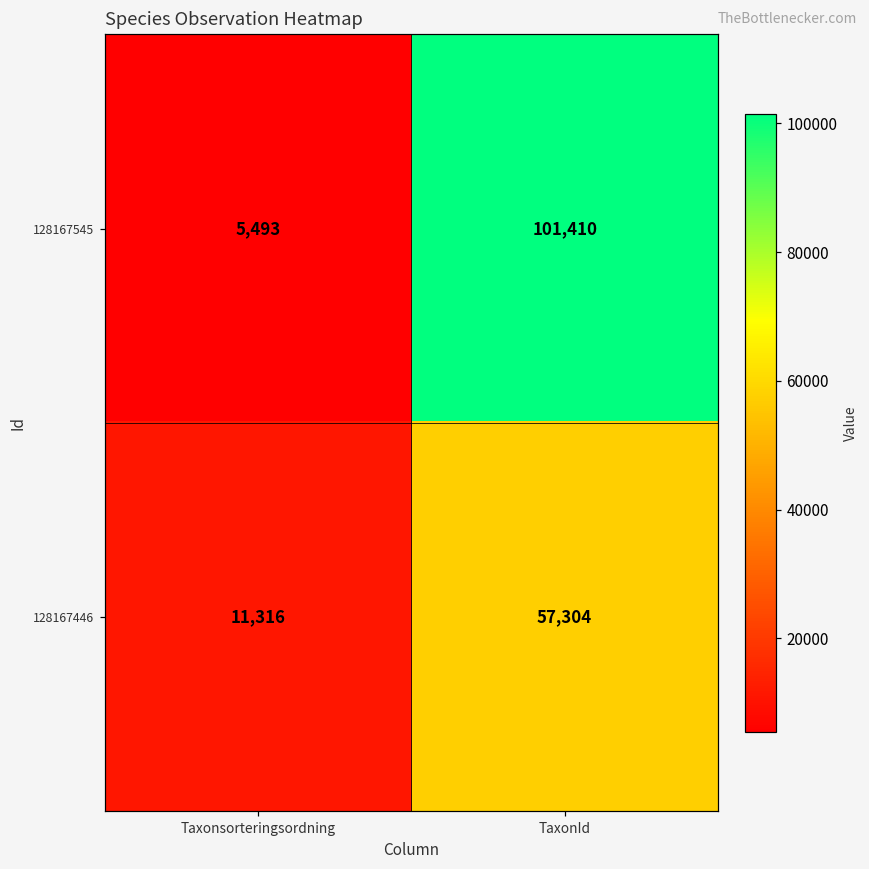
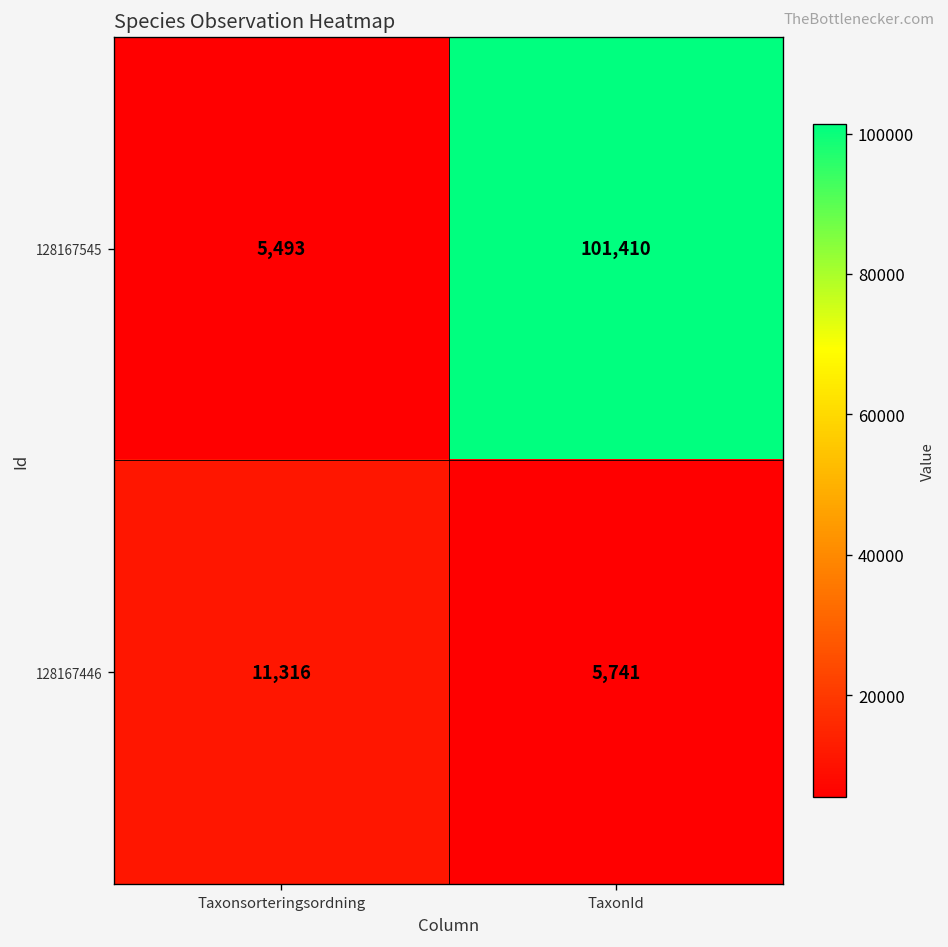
  {
    "128167545": {
      "Taxonsorteringsordning": "5,493",
      "TaxonId": "101,410"
    },
    "128167446": {
      "Taxonsorteringsordning": "11,316",
-     "TaxonId": "57,304"
+     "TaxonId": "5,741"
    }
  }
